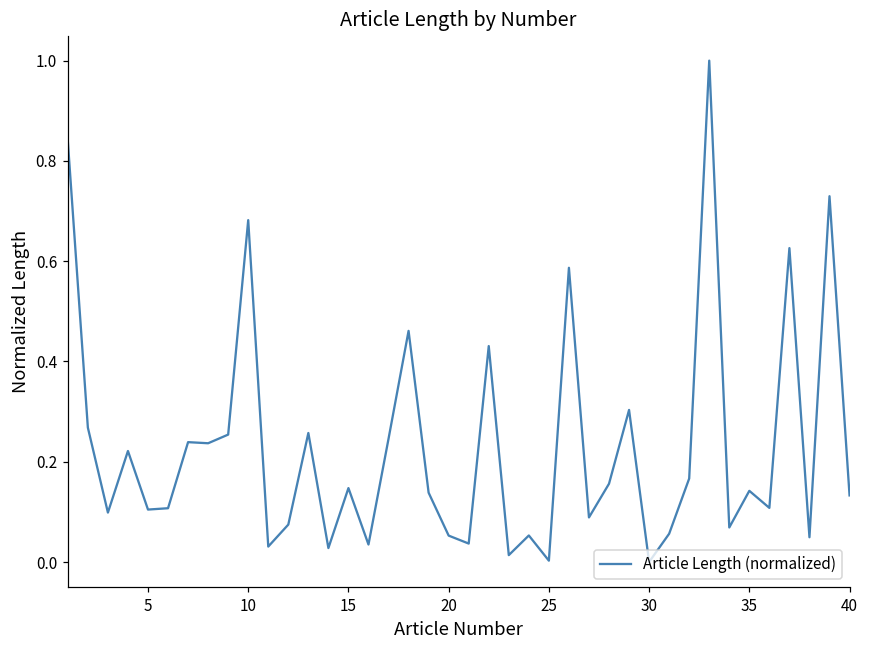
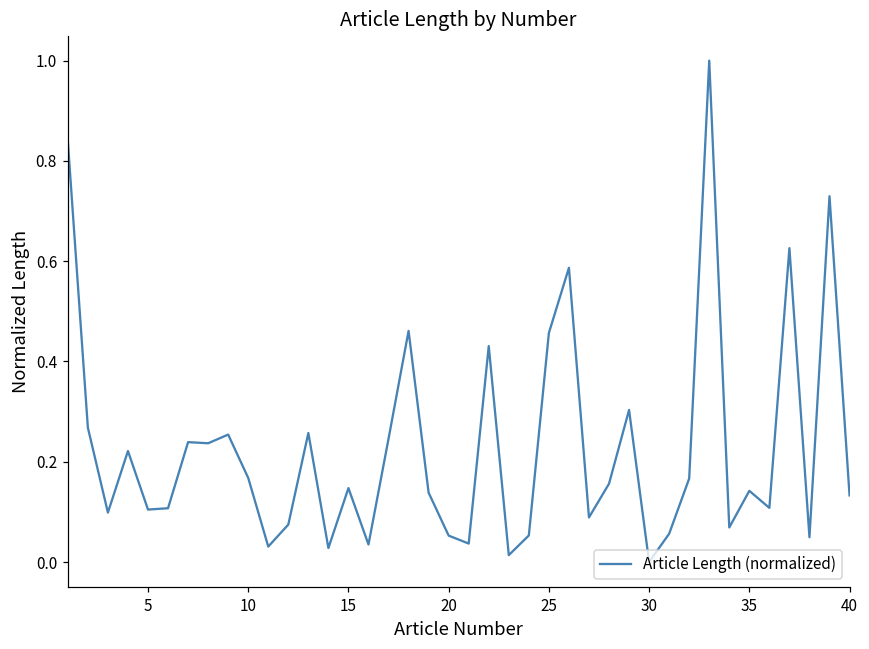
  {
    "5": 0.10,
-   "10": 0.68,
+   "10": 0.17,
    "15": 0.15,
    "20": 0.05,
-   "25": 0.00,
+   "25": 0.46,
    "35": 0.14,
    "40": 0.13
  }
